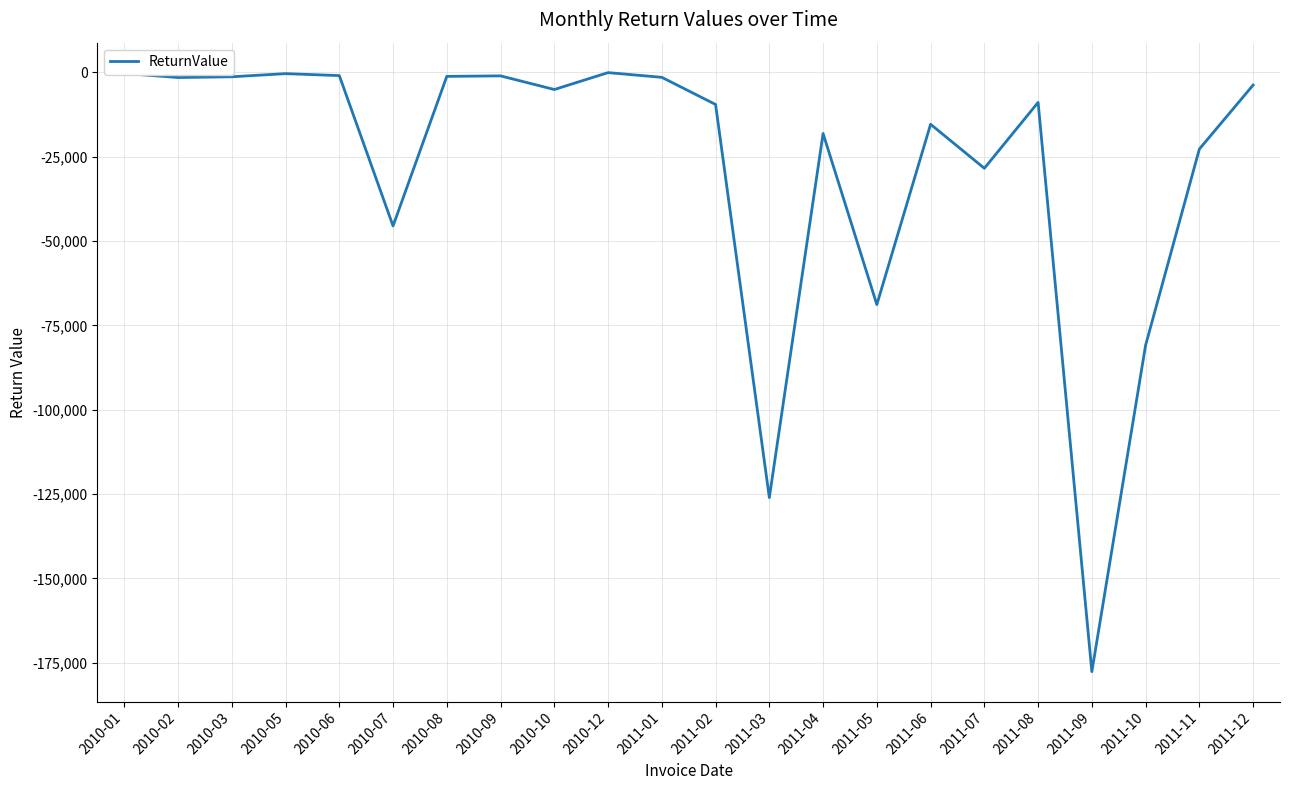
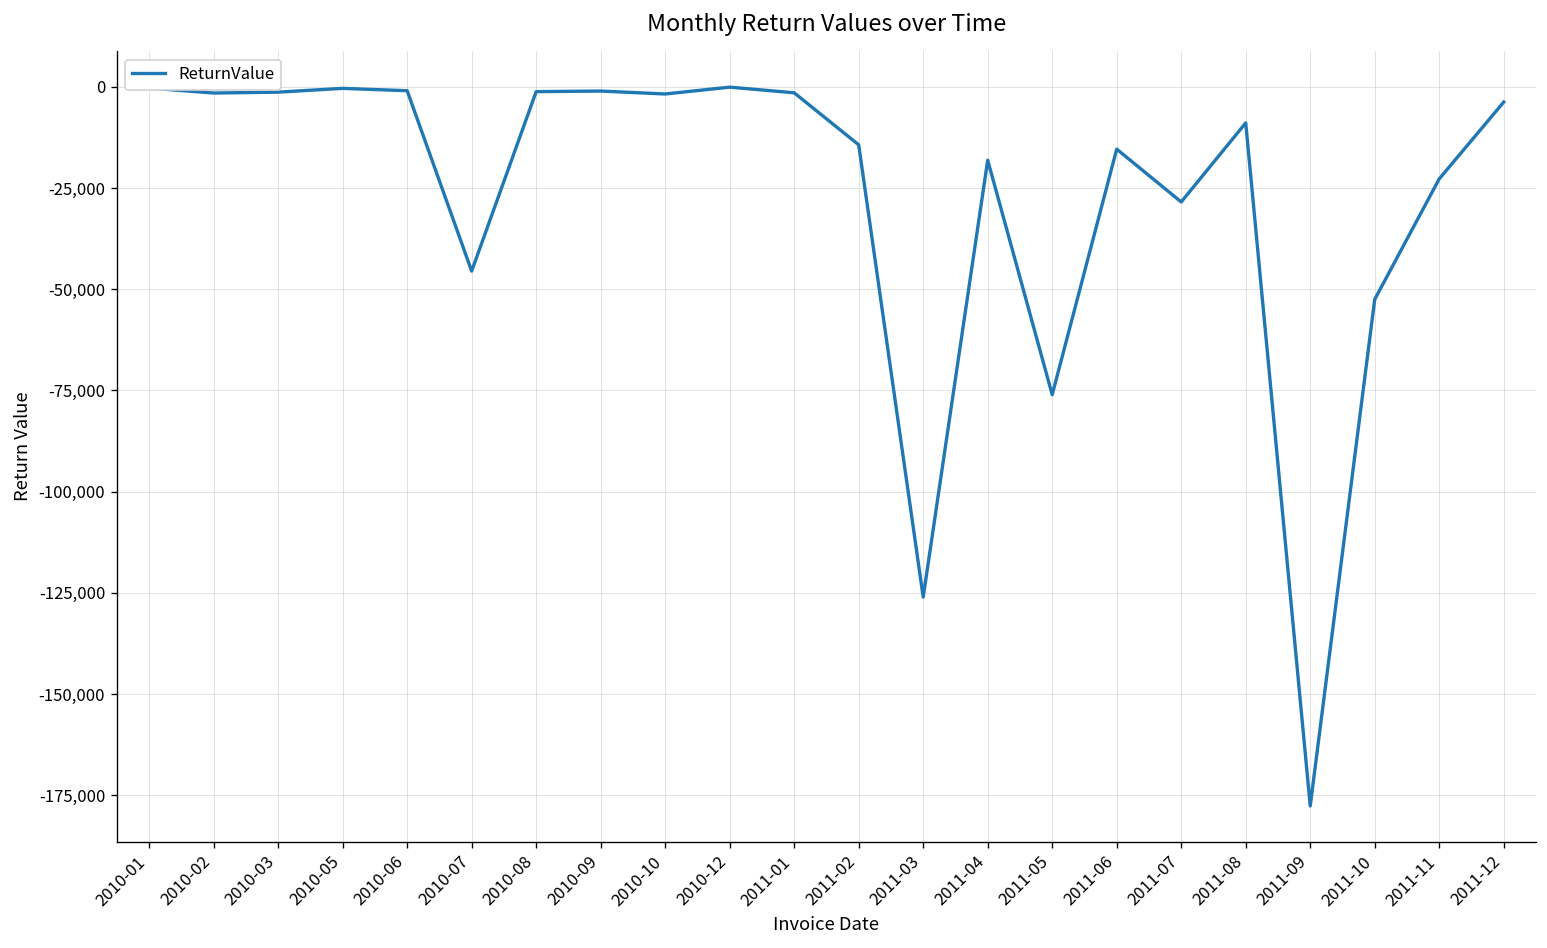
  {
    "2010-02": "-2,000",
    "2010-03": "-1,000",
    "2010-05": "0",
    "2010-06": "-1,000",
    "2010-07": "-46,000",
    "2010-08": "-1,000",
    "2010-09": "-1,000",
-   "2010-10": "-5,000",
+   "2010-10": "-2,000",
    "2010-12": "0",
    "2011-01": "-1,000",
-   "2011-02": "-10,000",
+   "2011-02": "-14,000",
    "2011-03": "-126,000",
    "2011-04": "-18,000",
-   "2011-05": "-69,000",
+   "2011-05": "-76,000",
    "2011-06": "-15,000",
    "2011-07": "-28,000",
    "2011-08": "-9,000",
    "2011-09": "-178,000",
-   "2011-10": "-81,000",
+   "2011-10": "-53,000",
    "2011-11": "-23,000",
    "2011-12": "-4,000"
  }
